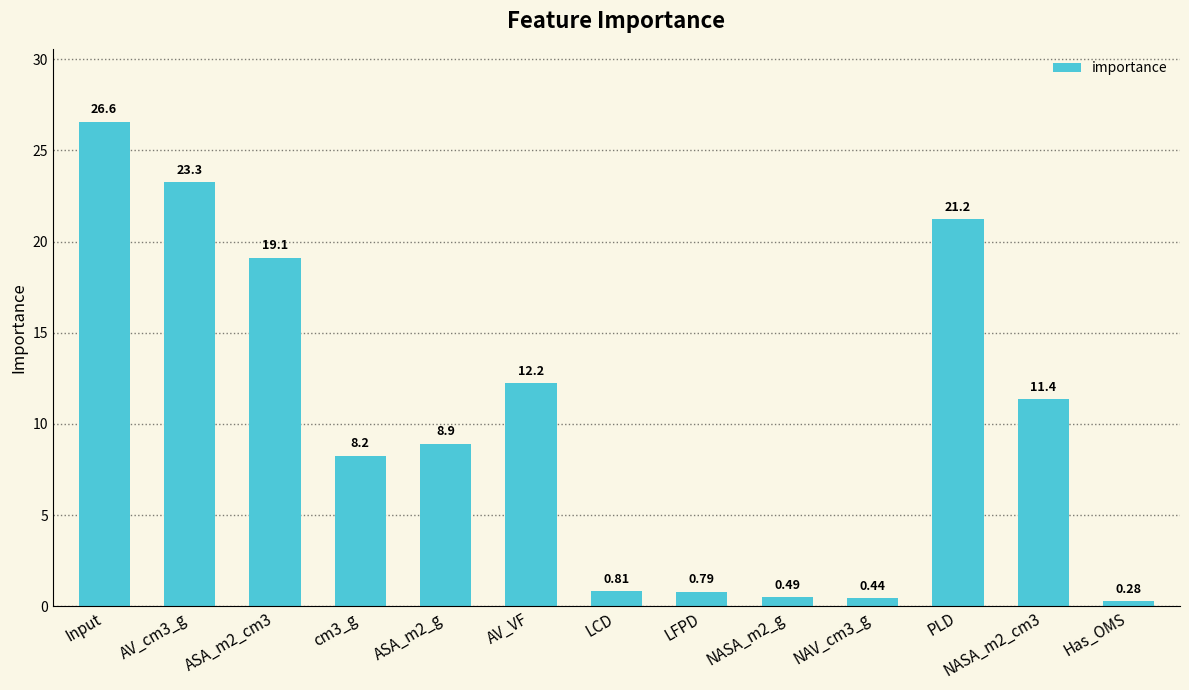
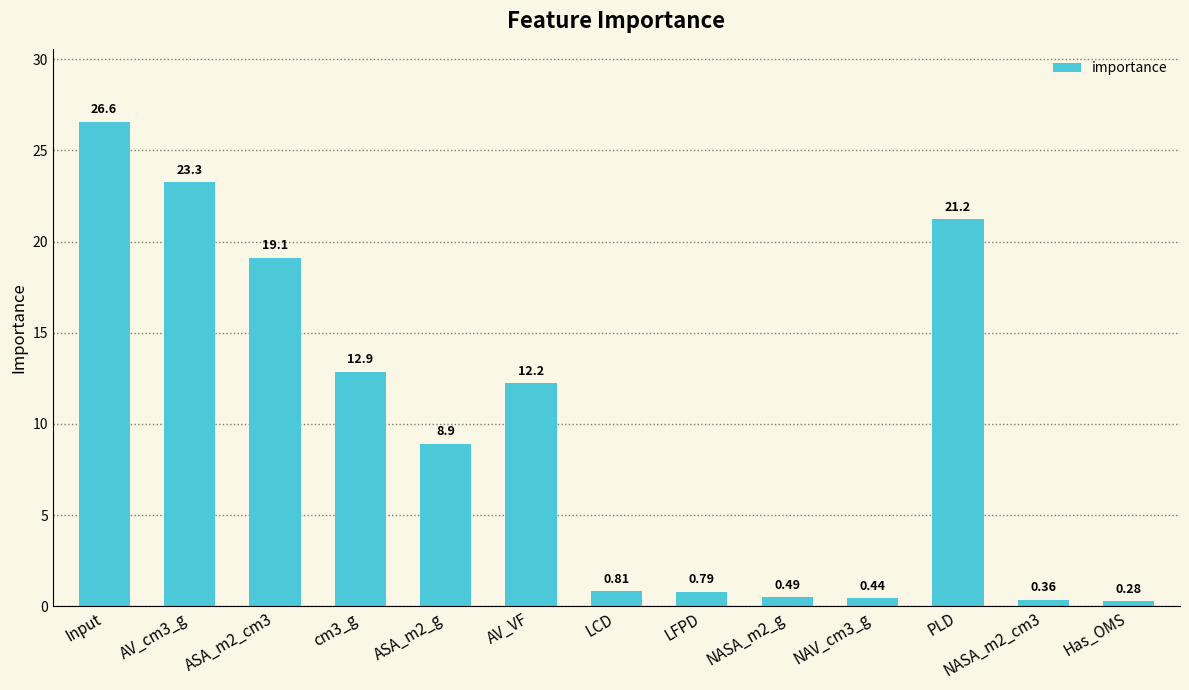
  {
    "Input": 26.6,
    "AV_cm3_g": 23.3,
    "ASA_m2_cm3": 19.1,
-   "cm3_g": 8.2,
+   "cm3_g": 12.9,
    "ASA_m2_g": 8.9,
    "AV_VF": 12.2,
    "LCD": 0.81,
    "LFPD": 0.79,
    "NASA_m2_g": 0.49,
    "NAV_cm3_g": 0.44,
    "PLD": 21.2,
-   "NASA_m2_cm3": 11.4,
+   "NASA_m2_cm3": 0.36,
    "Has_OMS": 0.28
  }
